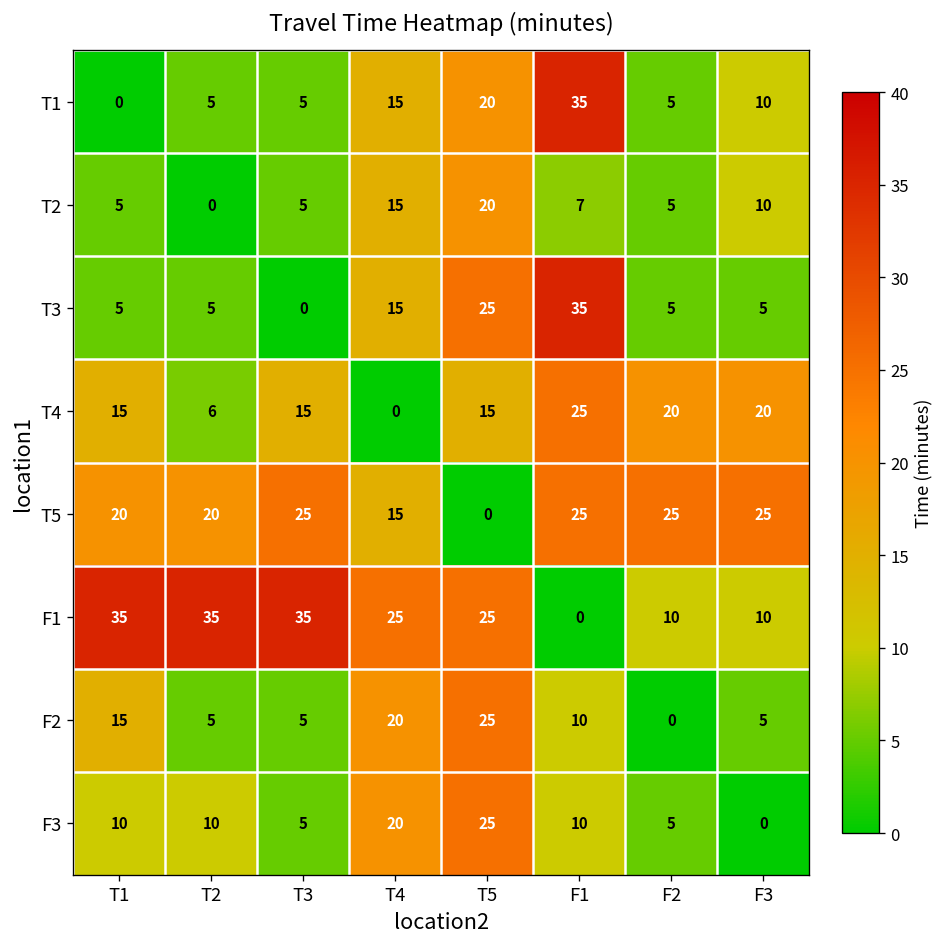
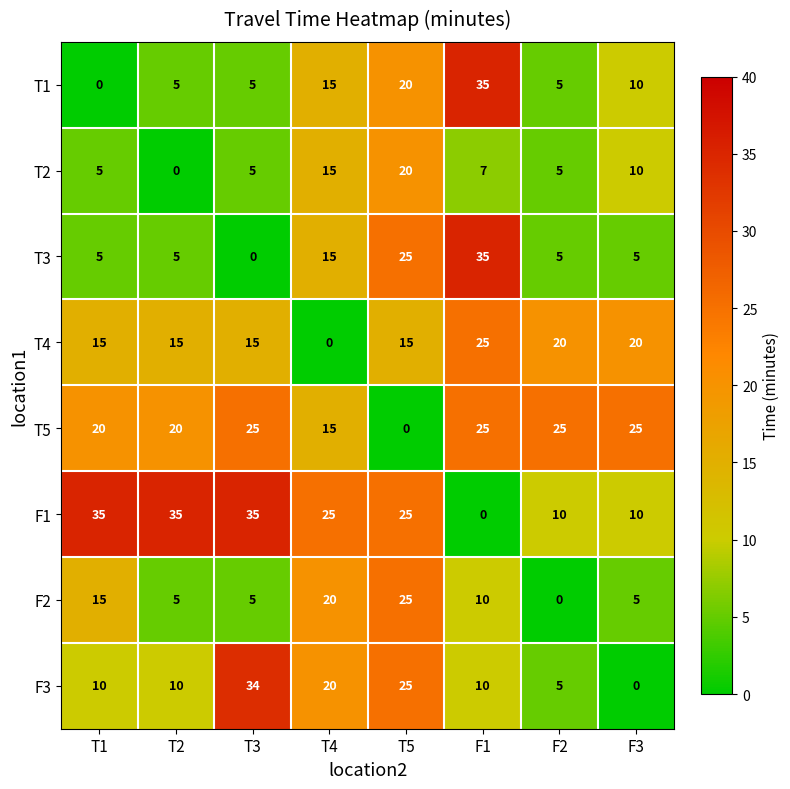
  {
    "T1": {
      "T1": 0,
      "T2": 5,
      "T3": 5,
      "T4": 15,
      "T5": 20,
      "F1": 35,
      "F2": 5,
      "F3": 10
    },
    "T2": {
      "T1": 5,
      "T2": 0,
      "T3": 5,
      "T4": 15,
      "T5": 20,
      "F1": 7,
      "F2": 5,
      "F3": 10
    },
    "T3": {
      "T1": 5,
      "T2": 5,
      "T3": 0,
      "T4": 15,
      "T5": 25,
      "F1": 35,
      "F2": 5,
      "F3": 5
    },
    "T4": {
      "T1": 15,
-     "T2": 6,
+     "T2": 15,
      "T3": 15,
      "T4": 0,
      "T5": 15,
      "F1": 25,
      "F2": 20,
      "F3": 20
    },
    "T5": {
      "T1": 20,
      "T2": 20,
      "T3": 25,
      "T4": 15,
      "T5": 0,
      "F1": 25,
      "F2": 25,
      "F3": 25
    },
    "F1": {
      "T1": 35,
      "T2": 35,
      "T3": 35,
      "T4": 25,
      "T5": 25,
      "F1": 0,
      "F2": 10,
      "F3": 10
    },
    "F2": {
      "T1": 15,
      "T2": 5,
      "T3": 5,
      "T4": 20,
      "T5": 25,
      "F1": 10,
      "F2": 0,
      "F3": 5
    },
    "F3": {
      "T1": 10,
      "T2": 10,
-     "T3": 5,
+     "T3": 34,
      "T4": 20,
      "T5": 25,
      "F1": 10,
      "F2": 5,
      "F3": 0
    }
  }
